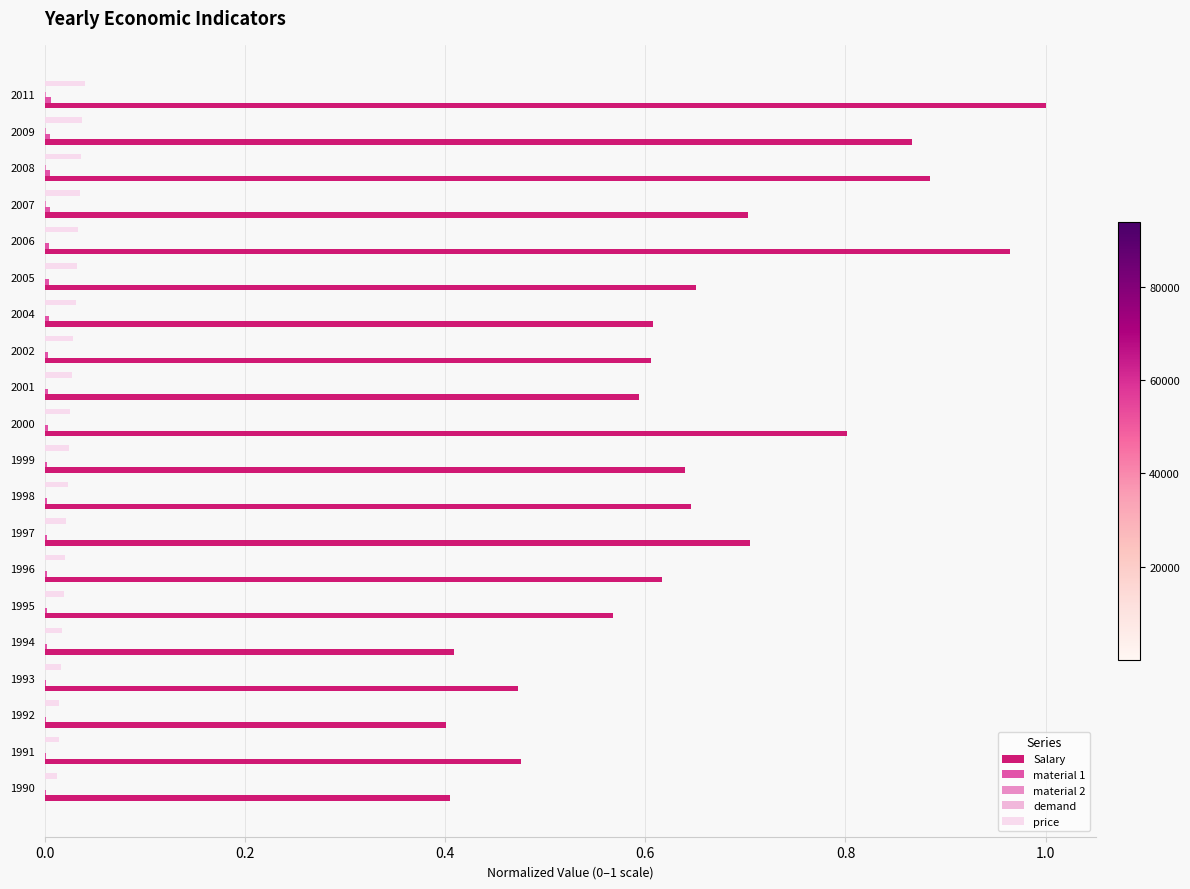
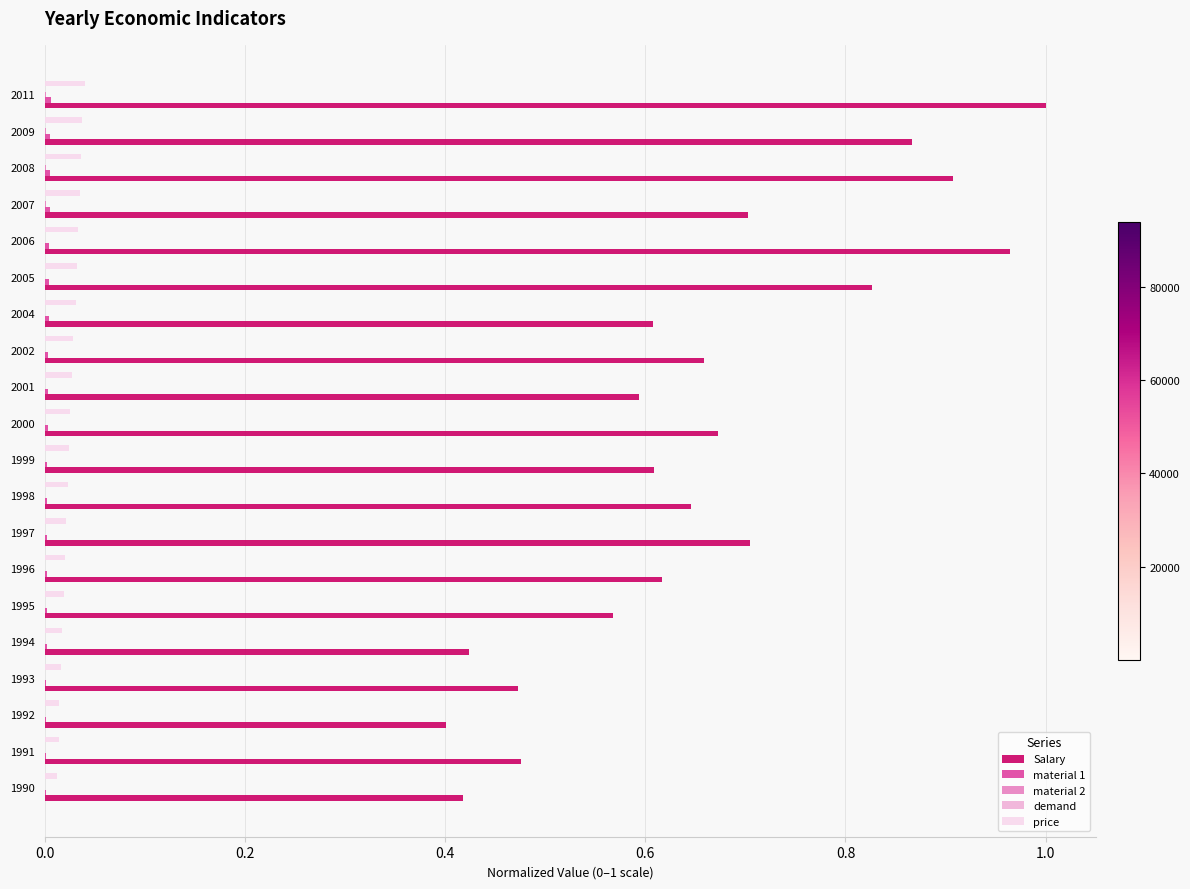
  {
    "Salary": {
      "2011": 1.000,
      "2009": 0.866,
-     "2008": 0.884,
+     "2008": 0.907,
      "2007": 0.703,
      "2006": 0.965,
-     "2005": 0.650,
+     "2005": 0.826,
      "2004": 0.607,
-     "2002": 0.606,
+     "2002": 0.659,
      "2001": 0.594,
-     "2000": 0.801,
-     "1999": 0.640,
+     "2000": 0.673,
+     "1999": 0.609,
      "1998": 0.646,
      "1997": 0.704,
      "1996": 0.617,
      "1995": 0.567,
-     "1994": 0.409,
+     "1994": 0.424,
      "1993": 0.472,
      "1992": 0.401,
      "1991": 0.476,
-     "1990": 0.405
+     "1990": 0.418
    },
    "material 1": {
      "2011": 0.007,
      "2009": 0.006,
      "2008": 0.005,
      "2007": 0.005,
      "2006": 0.005,
      "2005": 0.004,
      "2004": 0.004,
      "2002": 0.004,
      "2001": 0.003,
      "2000": 0.003,
      "1999": 0.003,
      "1998": 0.003
    }
  }
